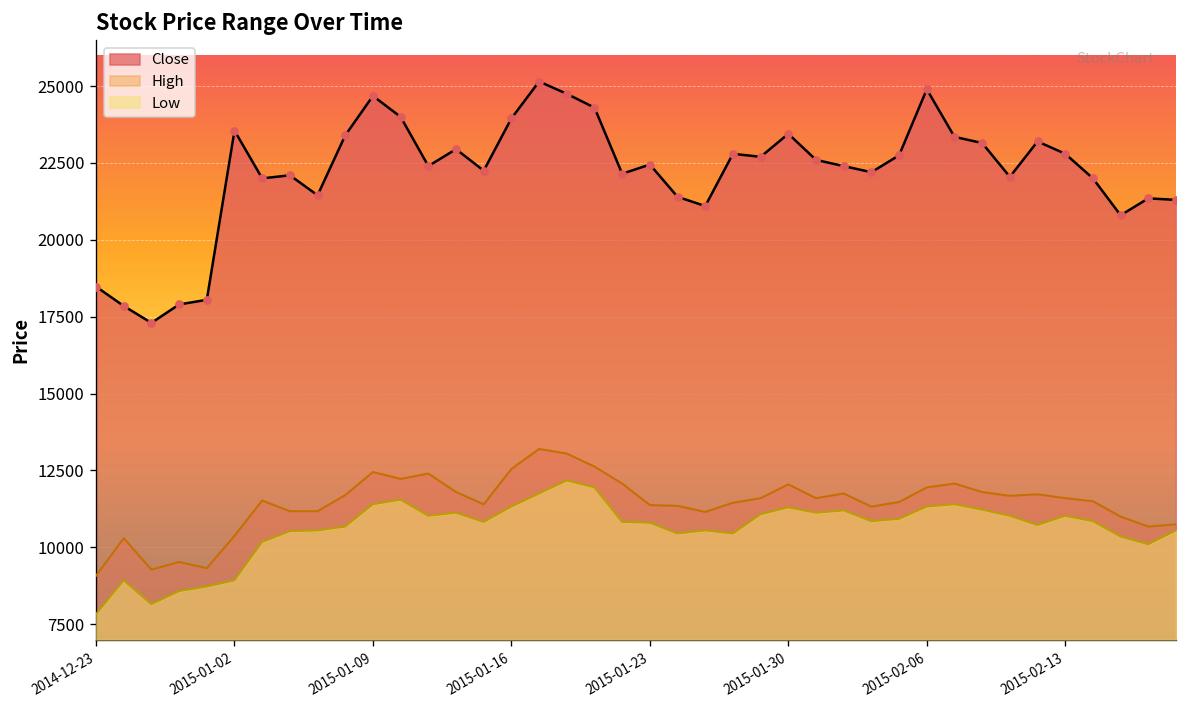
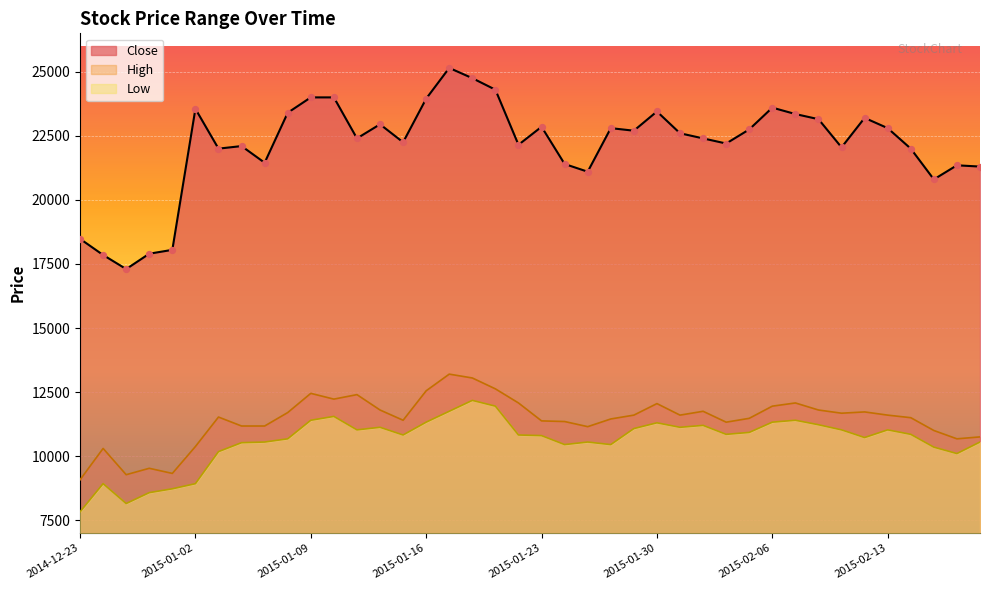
  {
    "Close": {
      "2014-12-23": 18500,
      "2015-01-02": 23600,
-     "2015-01-09": 24700,
+     "2015-01-09": 24000,
      "2015-01-16": 24000,
-     "2015-01-23": 22500,
+     "2015-01-23": 22900,
      "2015-01-30": 23500,
-     "2015-02-06": 24900,
+     "2015-02-06": 23600,
      "2015-02-13": 22800
    }
  }
